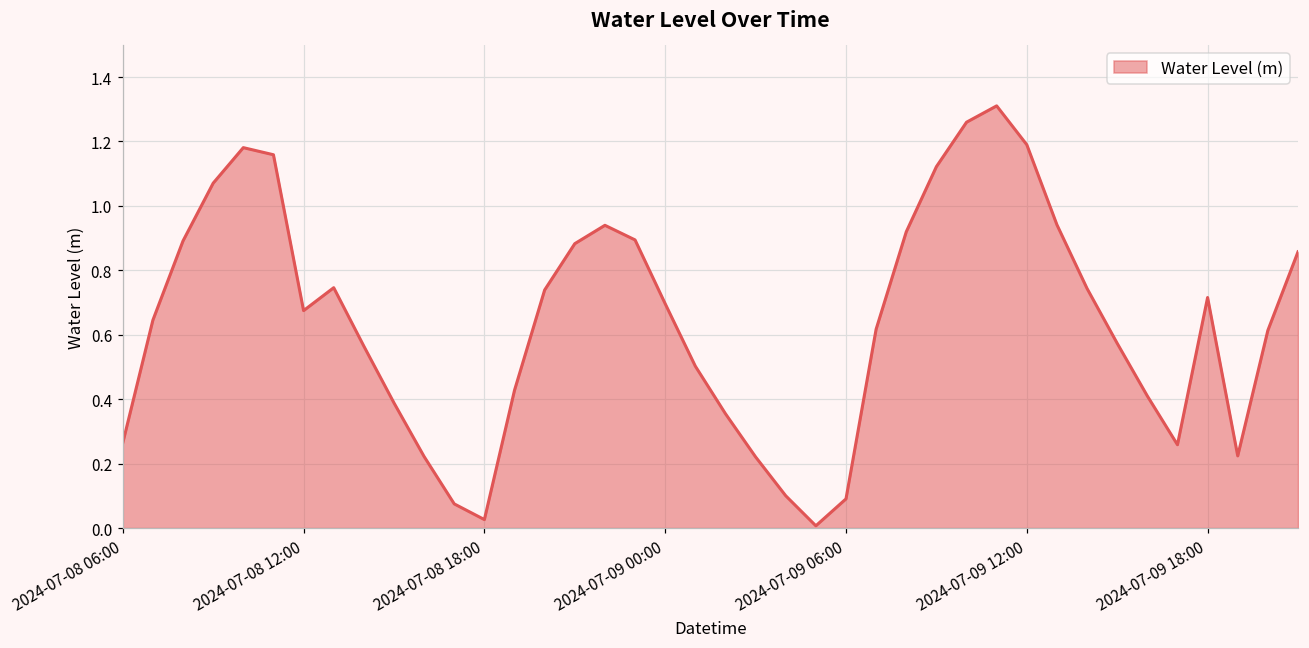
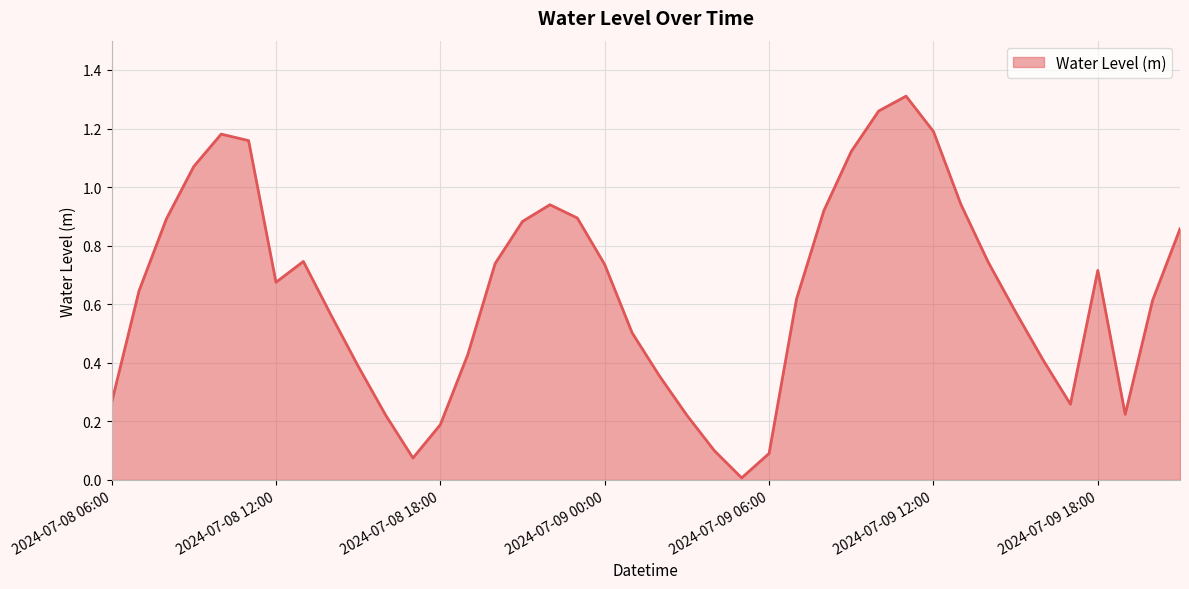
  {
    "2024-07-08 06:00": 0.26,
    "2024-07-08 12:00": 0.67,
-   "2024-07-08 18:00": 0.03,
-   "2024-07-09 00:00": 0.70,
+   "2024-07-08 18:00": 0.19,
+   "2024-07-09 00:00": 0.74,
    "2024-07-09 06:00": 0.09,
    "2024-07-09 12:00": 1.19,
    "2024-07-09 18:00": 0.72
  }
